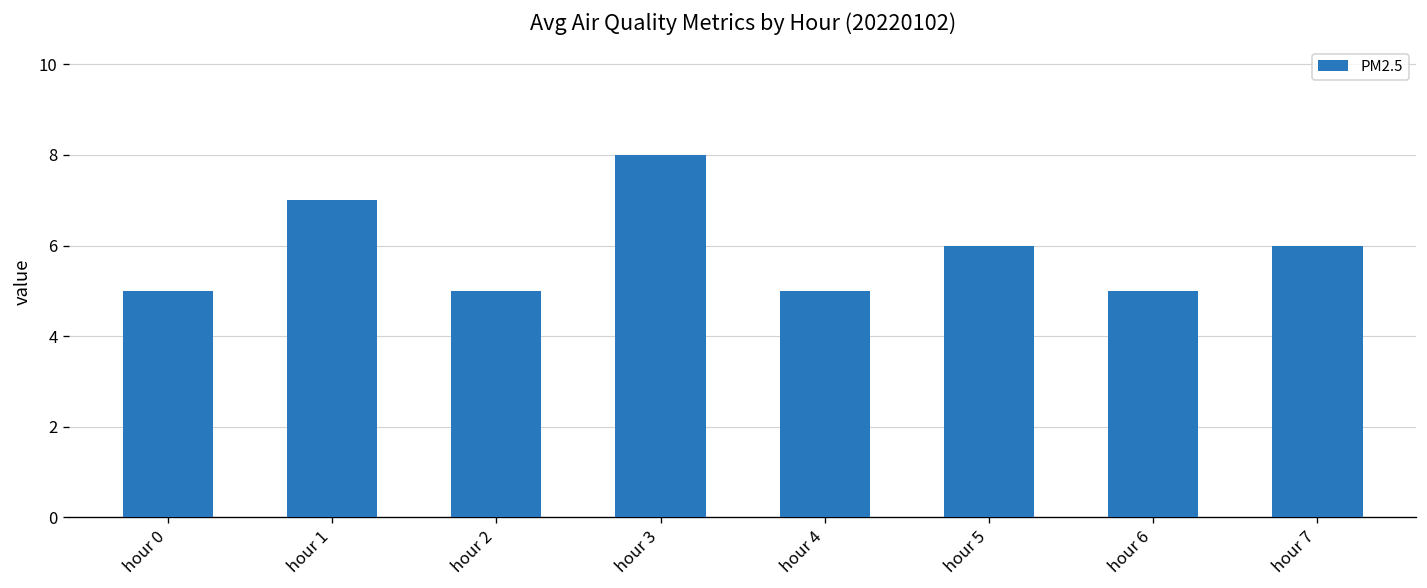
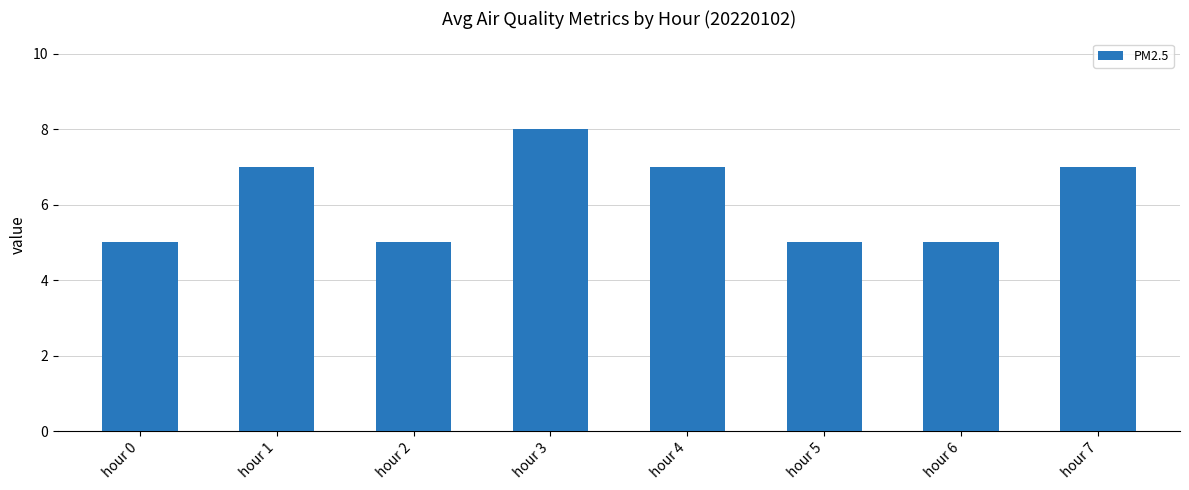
  {
    "hour 0": 5,
    "hour 1": 7,
    "hour 2": 5,
    "hour 3": 8,
-   "hour 4": 5,
-   "hour 5": 6,
+   "hour 4": 7,
+   "hour 5": 5,
    "hour 6": 5,
-   "hour 7": 6
+   "hour 7": 7
  }
